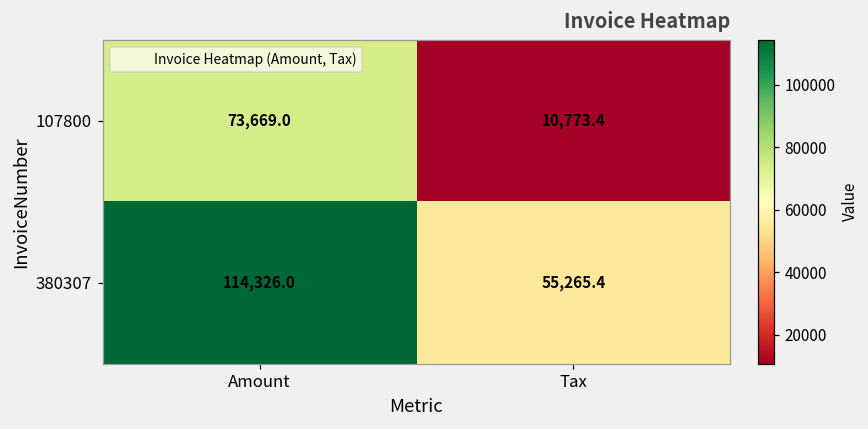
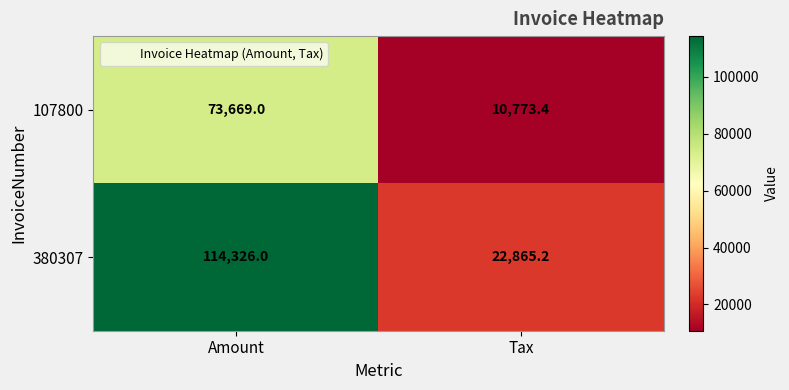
  {
    "107800": {
      "Amount": "73,669.0",
      "Tax": "10,773.4"
    },
    "380307": {
      "Amount": "114,326.0",
-     "Tax": "55,265.4"
+     "Tax": "22,865.2"
    }
  }
